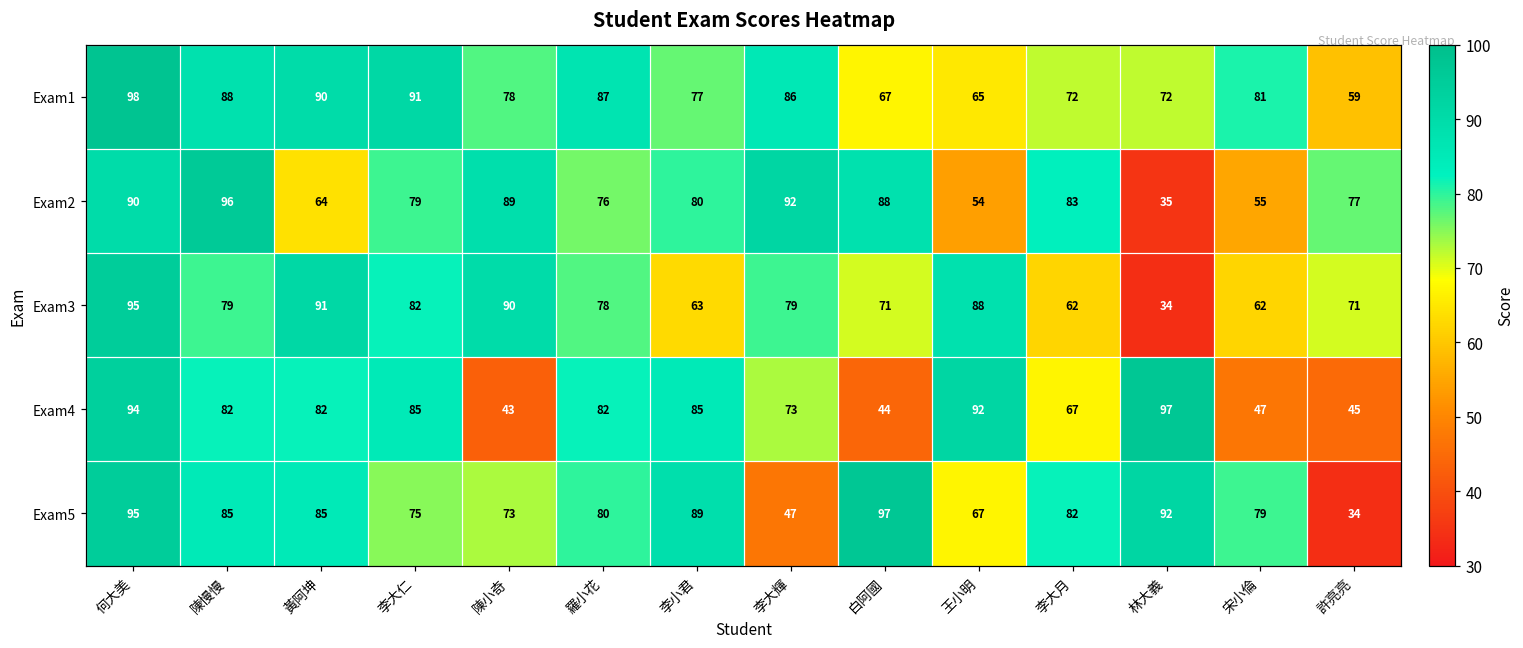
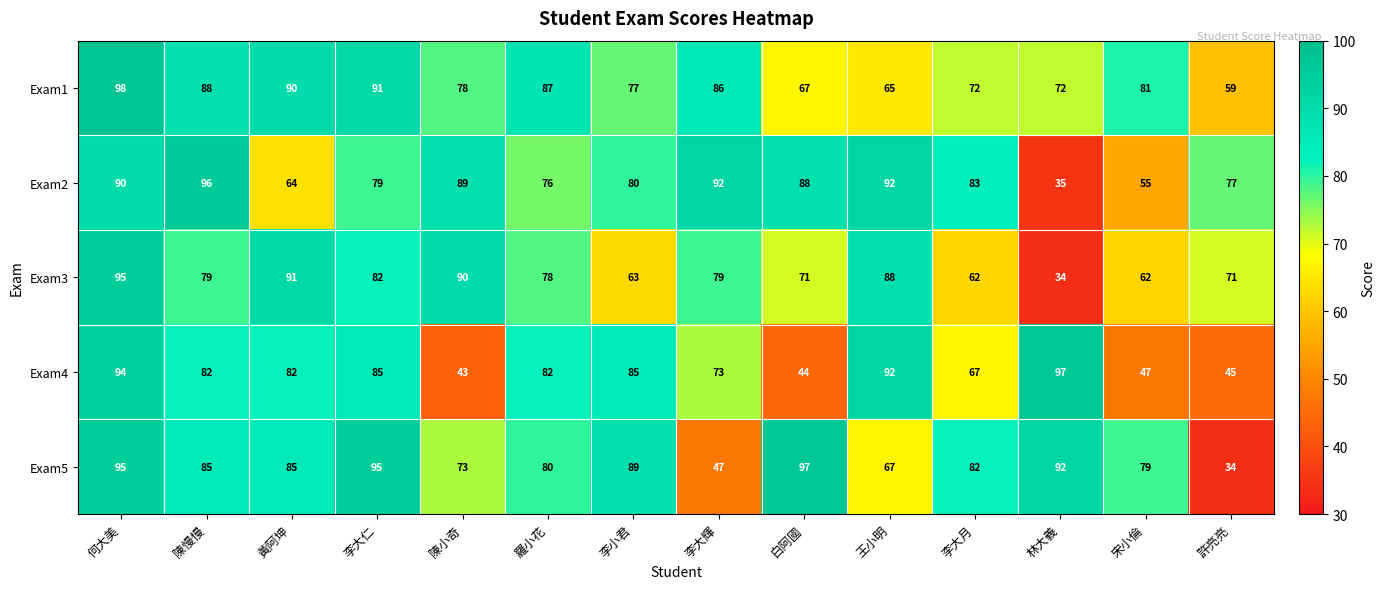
  {
    "Exam1": {
      "何大美": 98,
      "陳慢慢": 88,
      "黃阿坤": 90,
      "李大仁": 91,
      "陳小奇": 78,
      "羅小花": 87,
      "李小君": 77,
      "李大輝": 86,
      "白阿國": 67,
      "王小明": 65,
      "李大月": 72,
      "林大義": 72,
      "宋小倫": 81,
      "許亮亮": 59
    },
    "Exam2": {
      "何大美": 90,
      "陳慢慢": 96,
      "黃阿坤": 64,
      "李大仁": 79,
      "陳小奇": 89,
      "羅小花": 76,
      "李小君": 80,
      "李大輝": 92,
      "白阿國": 88,
-     "王小明": 54,
+     "王小明": 92,
      "李大月": 83,
      "林大義": 35,
      "宋小倫": 55,
      "許亮亮": 77
    },
    "Exam3": {
      "何大美": 95,
      "陳慢慢": 79,
      "黃阿坤": 91,
      "李大仁": 82,
      "陳小奇": 90,
      "羅小花": 78,
      "李小君": 63,
      "李大輝": 79,
      "白阿國": 71,
      "王小明": 88,
      "李大月": 62,
      "林大義": 34,
      "宋小倫": 62,
      "許亮亮": 71
    },
    "Exam4": {
      "何大美": 94,
      "陳慢慢": 82,
      "黃阿坤": 82,
      "李大仁": 85,
      "陳小奇": 43,
      "羅小花": 82,
      "李小君": 85,
      "李大輝": 73,
      "白阿國": 44,
      "王小明": 92,
      "李大月": 67,
      "林大義": 97,
      "宋小倫": 47,
      "許亮亮": 45
    },
    "Exam5": {
      "何大美": 95,
      "陳慢慢": 85,
      "黃阿坤": 85,
-     "李大仁": 75,
+     "李大仁": 95,
      "陳小奇": 73,
      "羅小花": 80,
      "李小君": 89,
      "李大輝": 47,
      "白阿國": 97,
      "王小明": 67,
      "李大月": 82,
      "林大義": 92,
      "宋小倫": 79,
      "許亮亮": 34
    }
  }
